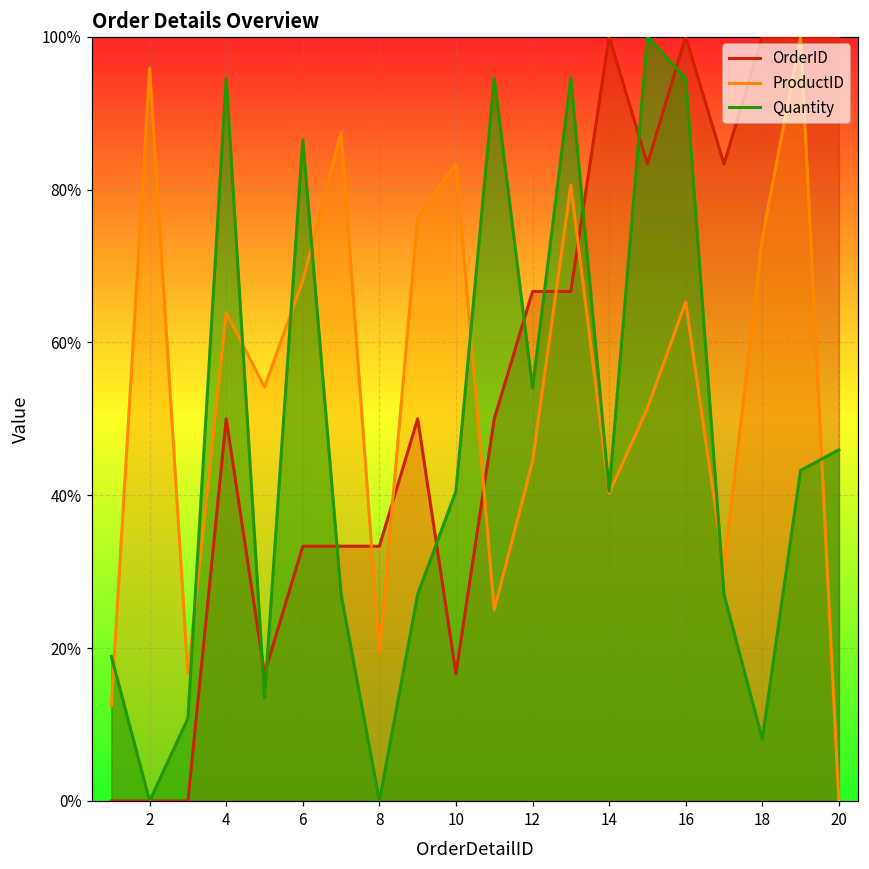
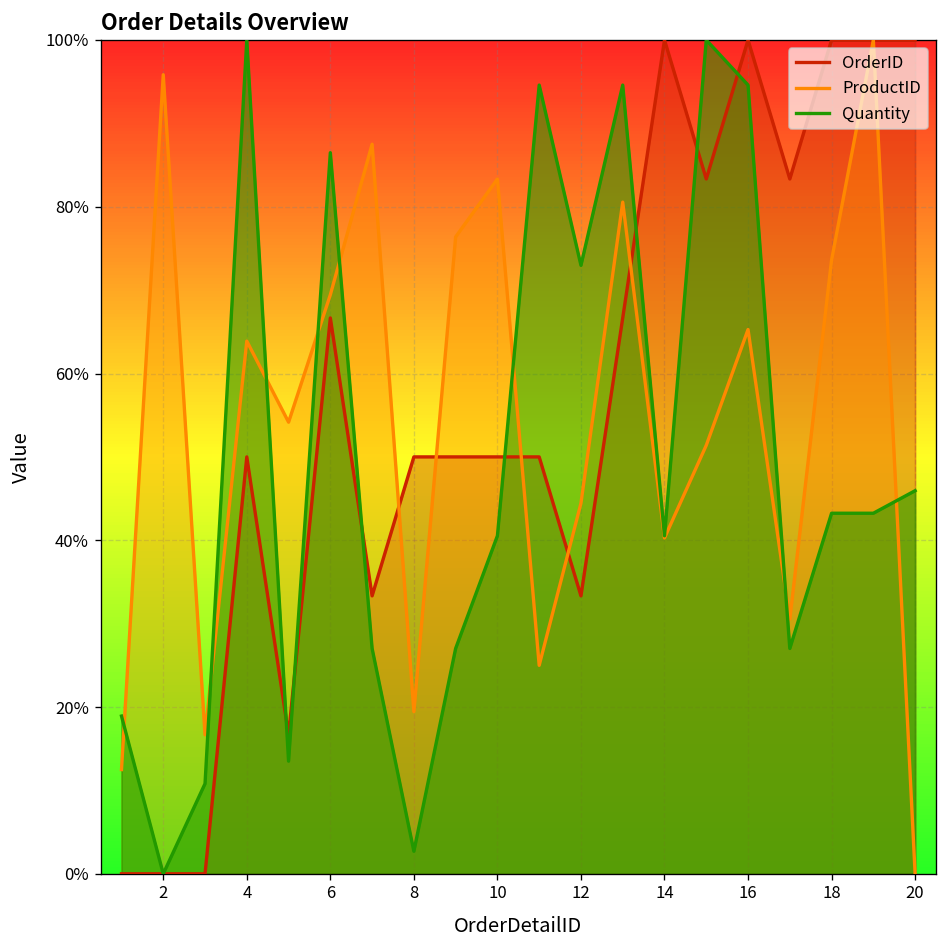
  {
    "OrderID": {
      "4": "50%",
-     "6": "33%",
-     "8": "33%",
-     "10": "17%",
-     "12": "67%",
+     "6": "67%",
+     "8": "50%",
+     "10": "50%",
+     "12": "33%",
      "14": "100%",
      "16": "100%",
      "18": "100%",
      "20": "100%"
    },
    "ProductID": {
      "2": "96%",
      "4": "64%",
-     "6": "68%",
+     "6": "69%",
      "8": "19%",
      "10": "83%",
      "12": "44%",
      "16": "65%",
      "18": "74%",
      "20": "0%"
    },
    "Quantity": {
-     "4": "95%",
+     "4": "100%",
      "6": "86%",
-     "8": "0%",
+     "8": "3%",
      "10": "41%",
-     "12": "54%",
+     "12": "73%",
      "16": "95%",
-     "18": "8%",
+     "18": "43%",
      "20": "46%"
    }
  }
